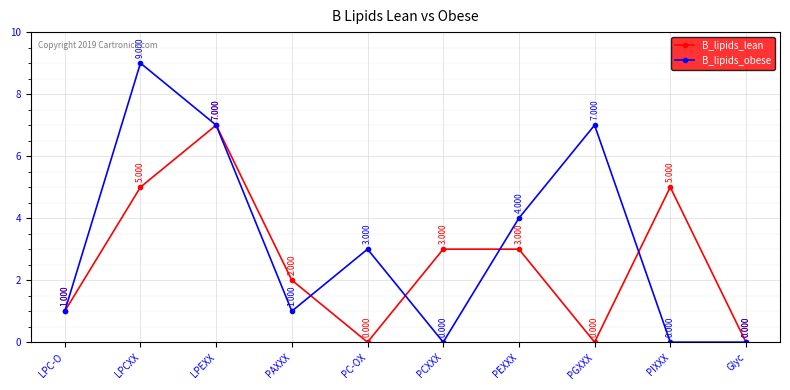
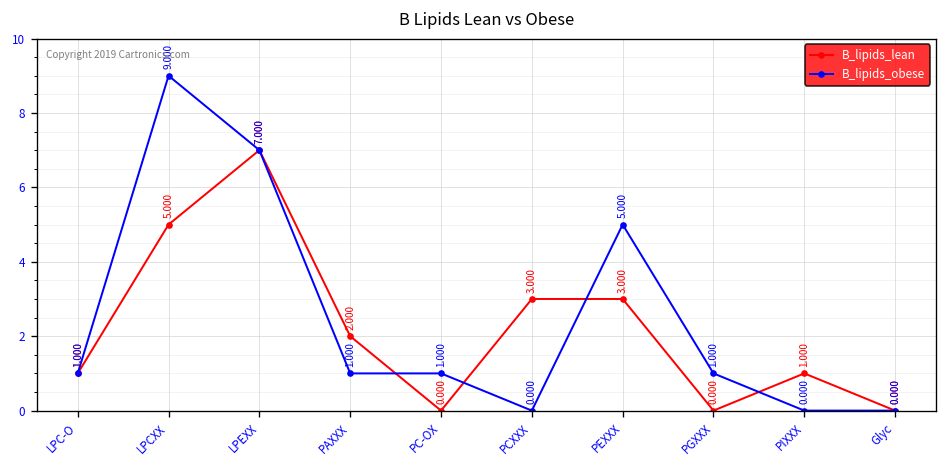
  {
    "B_lipids_lean": {
      "LPCXX": 5.000,
      "PAXXX": 2.000,
      "PC-OX": 0.000,
      "PCXXX": 3.000,
      "PEXXX": 3.000,
      "PGXXX": 0.000,
-     "PIXXX": 5.000
+     "PIXXX": 1.000
    },
    "B_lipids_obese": {
      "PAXXX": 1.000,
-     "PC-OX": 3.000,
+     "PC-OX": 1.000,
      "PCXXX": 0.000,
-     "PEXXX": 4.000,
-     "PGXXX": 7.000,
+     "PEXXX": 5.000,
+     "PGXXX": 1.000,
      "PIXXX": 0.000
    }
  }
